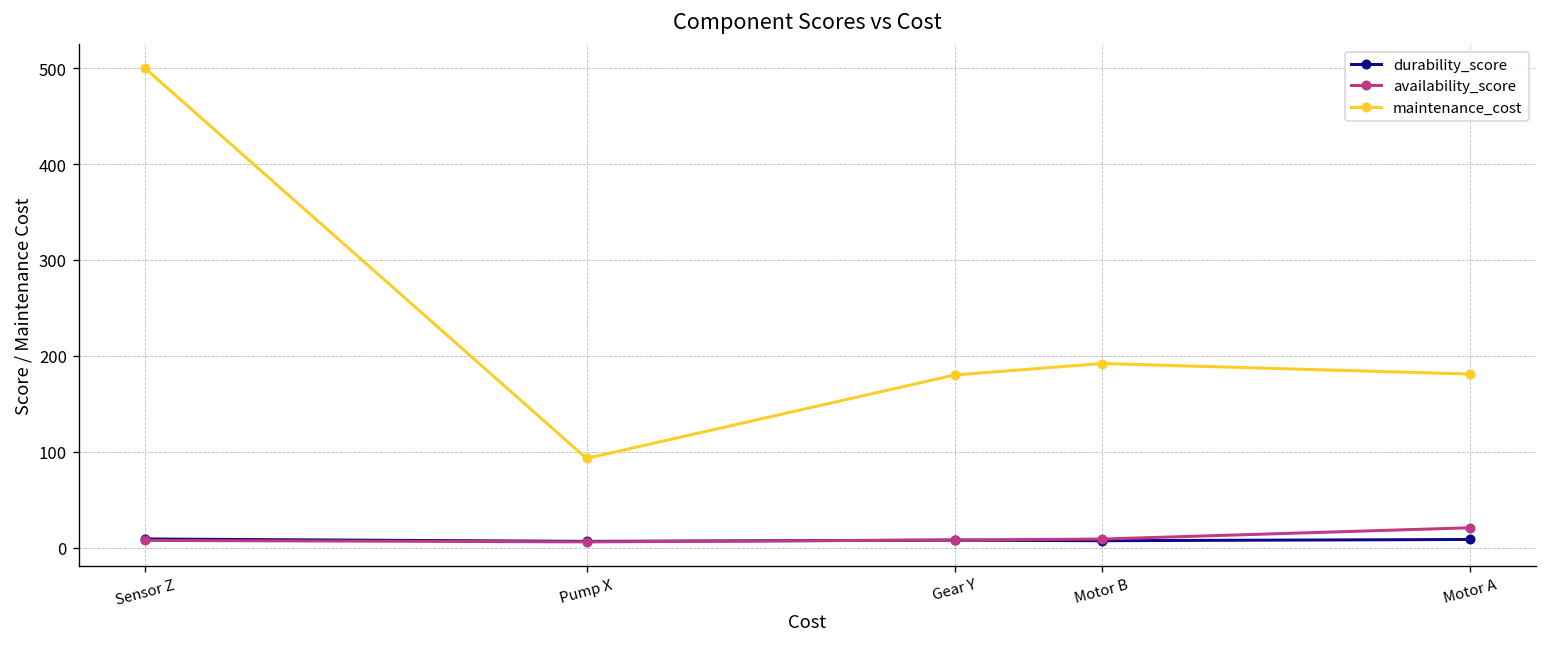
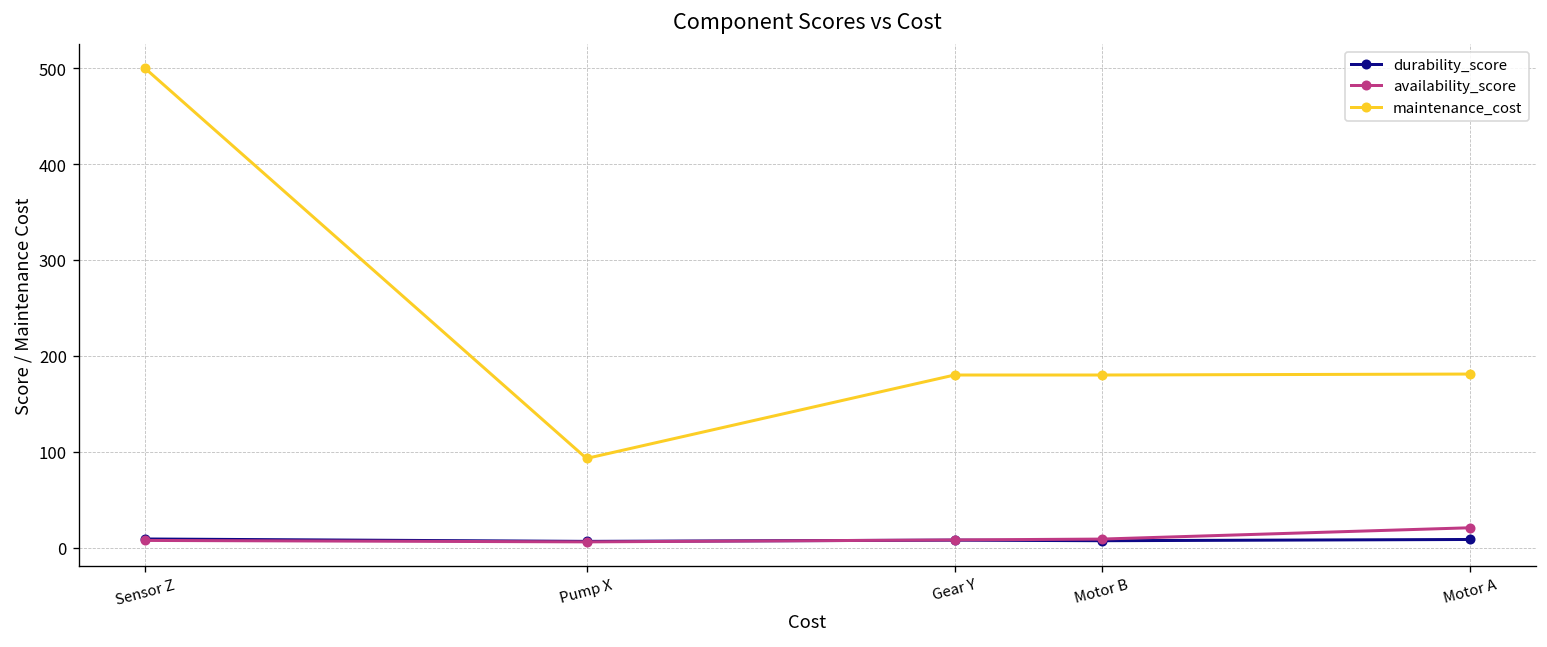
  {
    "durability_score": {
      "Motor A": 10
    },
    "availability_score": {
      "Motor A": 20
    },
    "maintenance_cost": {
      "Sensor Z": 500,
      "Pump X": 90,
      "Gear Y": 180,
-     "Motor B": 190,
+     "Motor B": 180,
      "Motor A": 180
    }
  }
